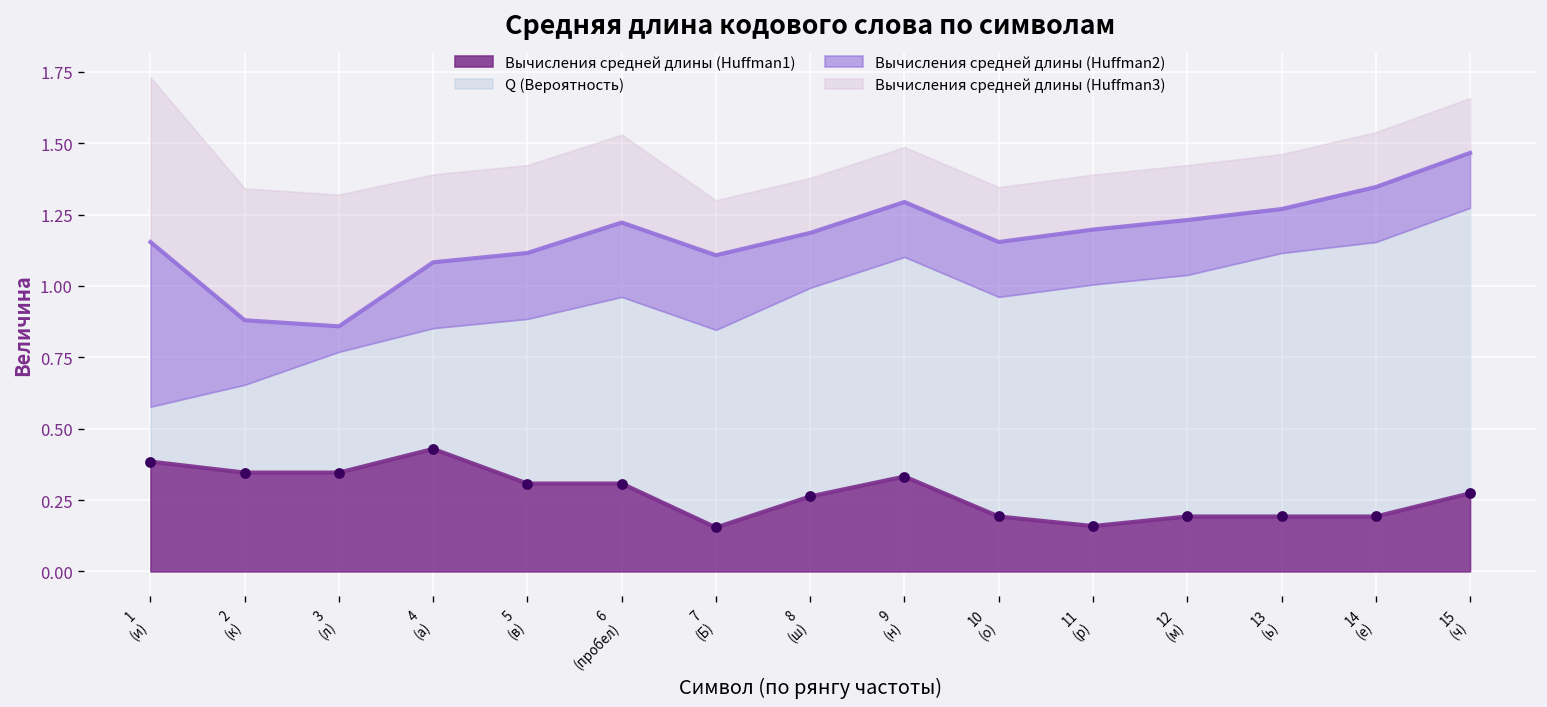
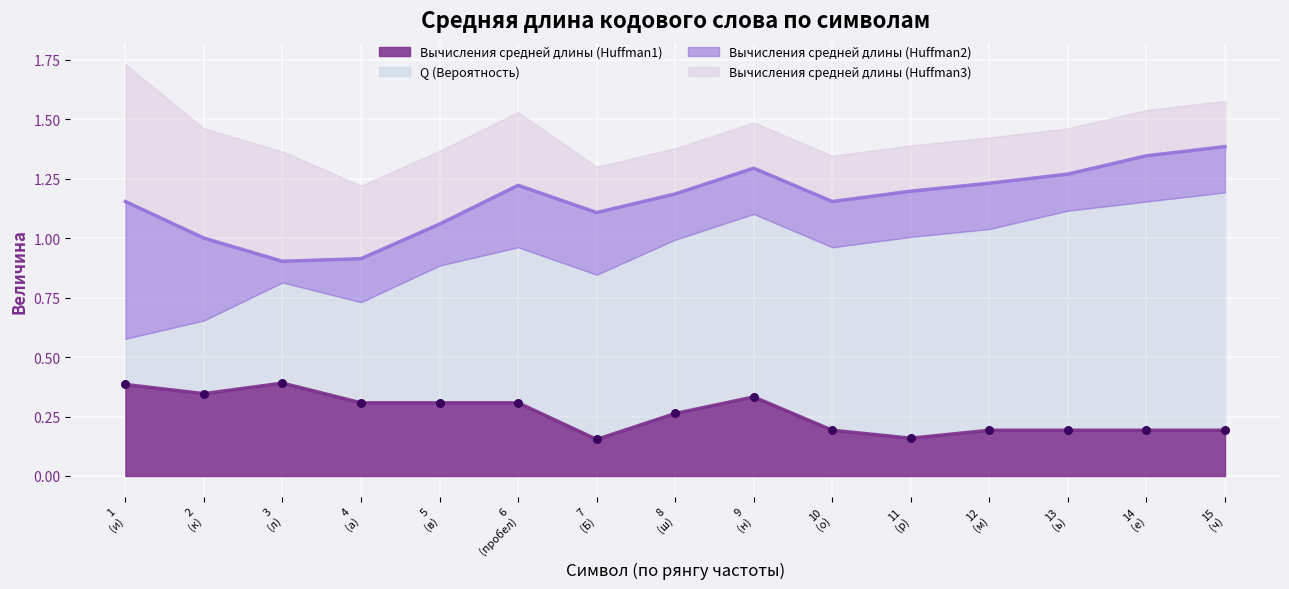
  {
    "Вычисления средней длины (Huffman1)": {
      "1 (и)": 0.38,
      "2 (к)": 0.35,
-     "3 (л)": 0.35,
-     "4 (а)": 0.43,
+     "3 (л)": 0.39,
+     "4 (а)": 0.31,
      "5 (в)": 0.31,
      "6 (пробел)": 0.31,
      "7 (Б)": 0.15,
      "8 (ш)": 0.26,
      "9 (н)": 0.33,
      "10 (о)": 0.19,
      "11 (р)": 0.16,
      "12 (м)": 0.19,
      "13 (ь)": 0.19,
      "14 (е)": 0.19,
-     "15 (ч)": 0.27
+     "15 (ч)": 0.19
    },
    "Вычисления средней длины (Huffman2)": {
      "1 (и)": 0.58,
-     "2 (к)": 0.23,
+     "2 (к)": 0.35,
      "3 (л)": 0.09,
-     "4 (а)": 0.23,
-     "5 (в)": 0.23,
+     "4 (а)": 0.18,
+     "5 (в)": 0.17,
      "6 (пробел)": 0.26,
      "7 (Б)": 0.26,
      "8 (ш)": 0.19,
      "9 (н)": 0.19,
      "10 (о)": 0.19,
      "11 (р)": 0.19,
      "12 (м)": 0.19,
      "13 (ь)": 0.15,
      "14 (е)": 0.19,
      "15 (ч)": 0.19
    }
  }
